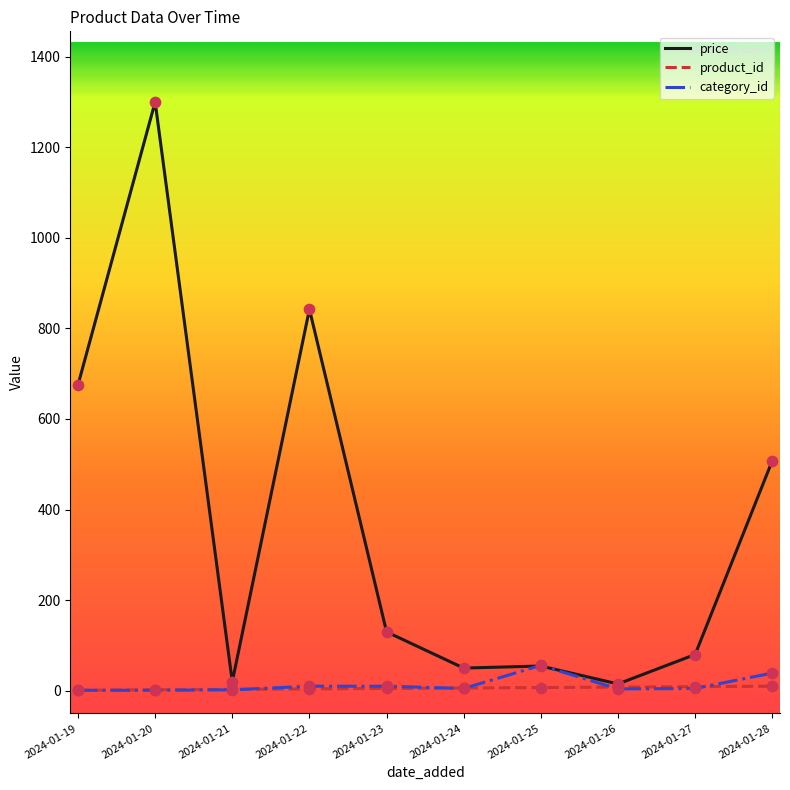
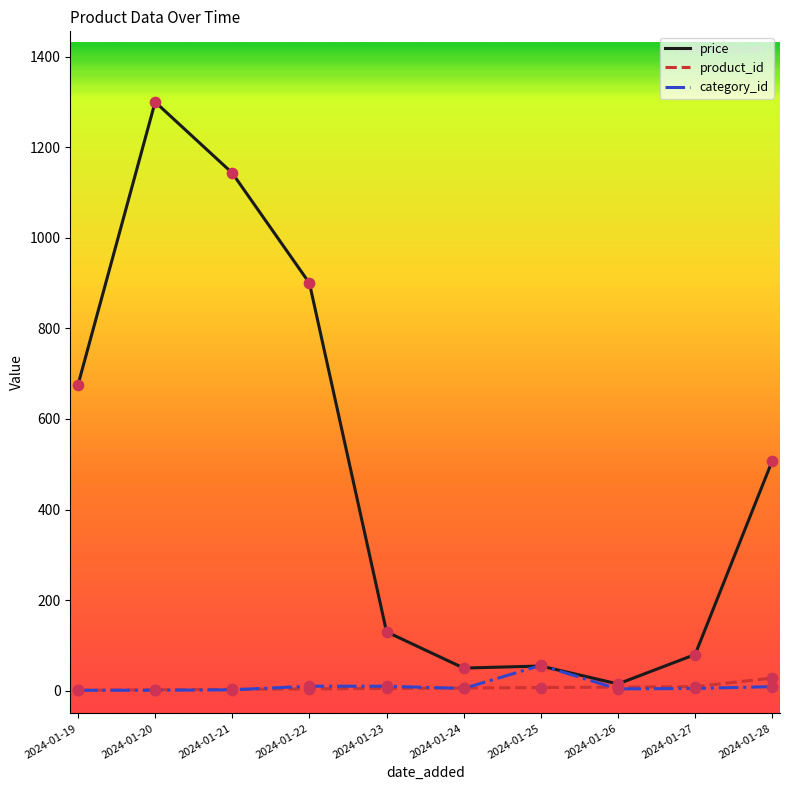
  {
    "price": {
      "2024-01-19": 680,
      "2024-01-20": 1300,
-     "2024-01-21": 20,
-     "2024-01-22": 840,
+     "2024-01-21": 1140,
+     "2024-01-22": 900,
      "2024-01-23": 130,
      "2024-01-24": 50,
      "2024-01-26": 10,
      "2024-01-27": 80,
      "2024-01-28": 510
    },
    "product_id": {
      "2024-01-22": 0,
      "2024-01-25": 10,
-     "2024-01-28": 10
+     "2024-01-28": 30
    },
    "category_id": {
      "2024-01-22": 10,
-     "2024-01-28": 40
+     "2024-01-28": 10
    }
  }
